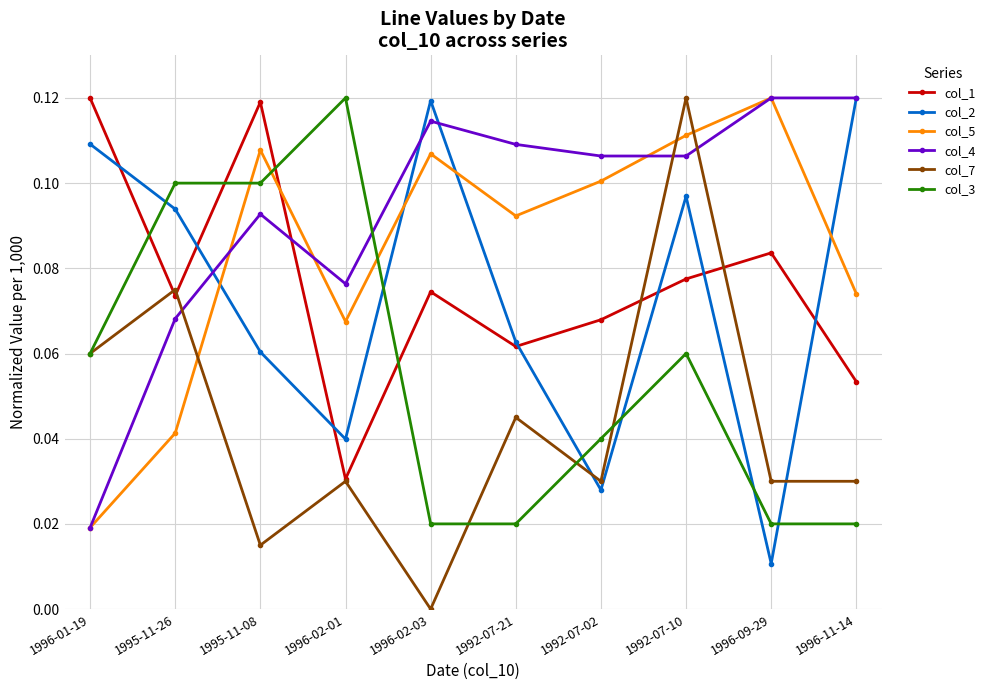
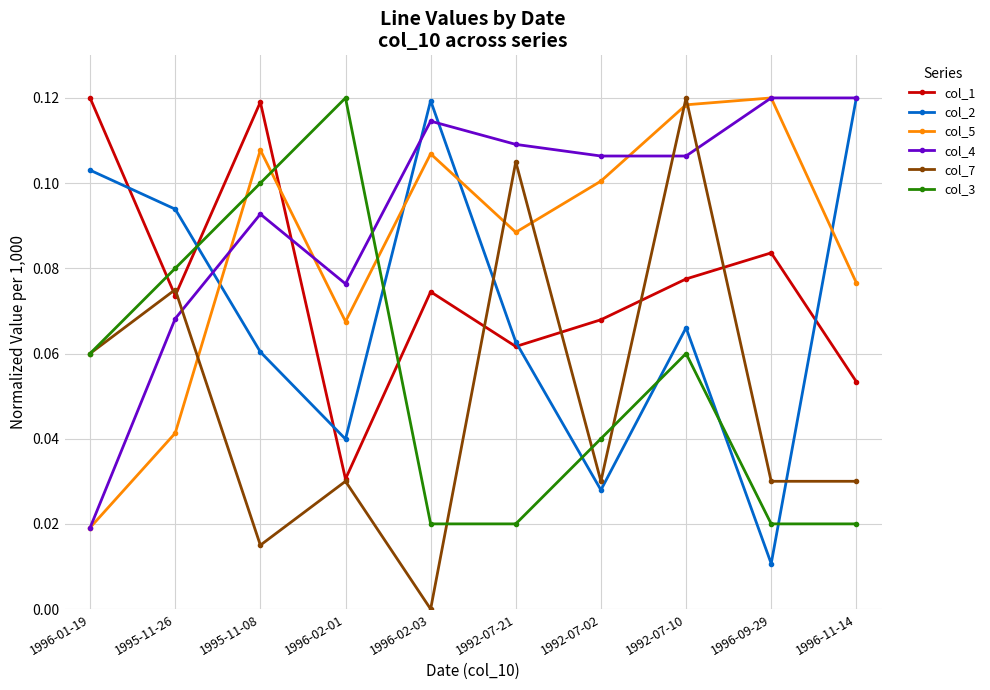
  {
    "col_1": {
      "1996-01-19": 0.120,
      "1995-11-26": 0.074,
      "1995-11-08": 0.119,
      "1996-02-03": 0.074,
      "1992-07-21": 0.062,
      "1992-07-02": 0.068,
      "1992-07-10": 0.078,
      "1996-09-29": 0.084,
      "1996-11-14": 0.053
    },
    "col_2": {
-     "1996-01-19": 0.109,
+     "1996-01-19": 0.103,
      "1995-11-26": 0.094,
      "1995-11-08": 0.060,
      "1996-02-01": 0.040,
      "1996-02-03": 0.119,
      "1992-07-21": 0.063,
      "1992-07-02": 0.028,
-     "1992-07-10": 0.097,
+     "1992-07-10": 0.066,
      "1996-09-29": 0.011
    },
    "col_5": {
      "1995-11-26": 0.041,
      "1995-11-08": 0.108,
      "1996-02-01": 0.068,
      "1996-02-03": 0.107,
-     "1992-07-21": 0.092,
+     "1992-07-21": 0.088,
      "1992-07-02": 0.100,
-     "1992-07-10": 0.111,
-     "1996-11-14": 0.074
+     "1992-07-10": 0.118,
+     "1996-11-14": 0.077
    },
    "col_4": {
      "1995-11-26": 0.068,
      "1995-11-08": 0.093,
      "1996-02-01": 0.076,
      "1996-02-03": 0.115,
      "1992-07-21": 0.109,
      "1992-07-02": 0.106,
      "1992-07-10": 0.106
    },
    "col_7": {
      "1995-11-26": 0.075,
      "1995-11-08": 0.015,
      "1996-02-03": 0.000,
-     "1992-07-21": 0.045,
+     "1992-07-21": 0.105,
      "1992-07-02": 0.030,
      "1992-07-10": 0.120,
      "1996-09-29": 0.030,
      "1996-11-14": 0.030
    },
    "col_3": {
-     "1995-11-26": 0.100,
+     "1995-11-26": 0.080,
      "1995-11-08": 0.100,
      "1996-02-01": 0.120,
      "1996-02-03": 0.020,
      "1992-07-21": 0.020,
      "1992-07-02": 0.040,
      "1992-07-10": 0.060,
      "1996-09-29": 0.020,
      "1996-11-14": 0.020
    }
  }
